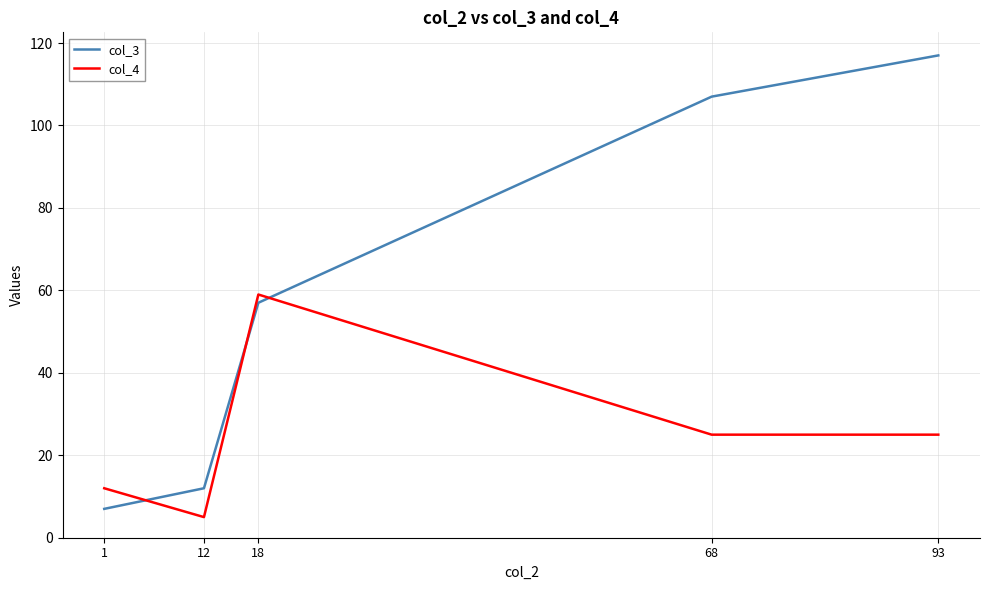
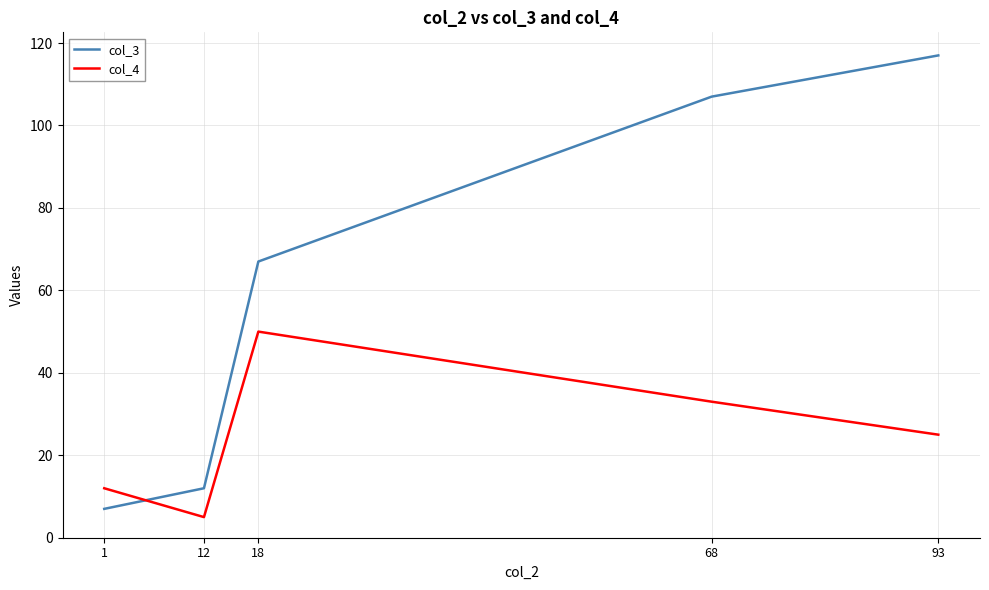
  {
    "col_3": {
      "1": 7,
      "12": 12,
-     "18": 57,
+     "18": 67,
      "68": 107,
      "93": 117
    },
    "col_4": {
      "1": 12,
      "12": 5,
-     "18": 59,
-     "68": 25,
+     "18": 50,
+     "68": 33,
      "93": 25
    }
  }
